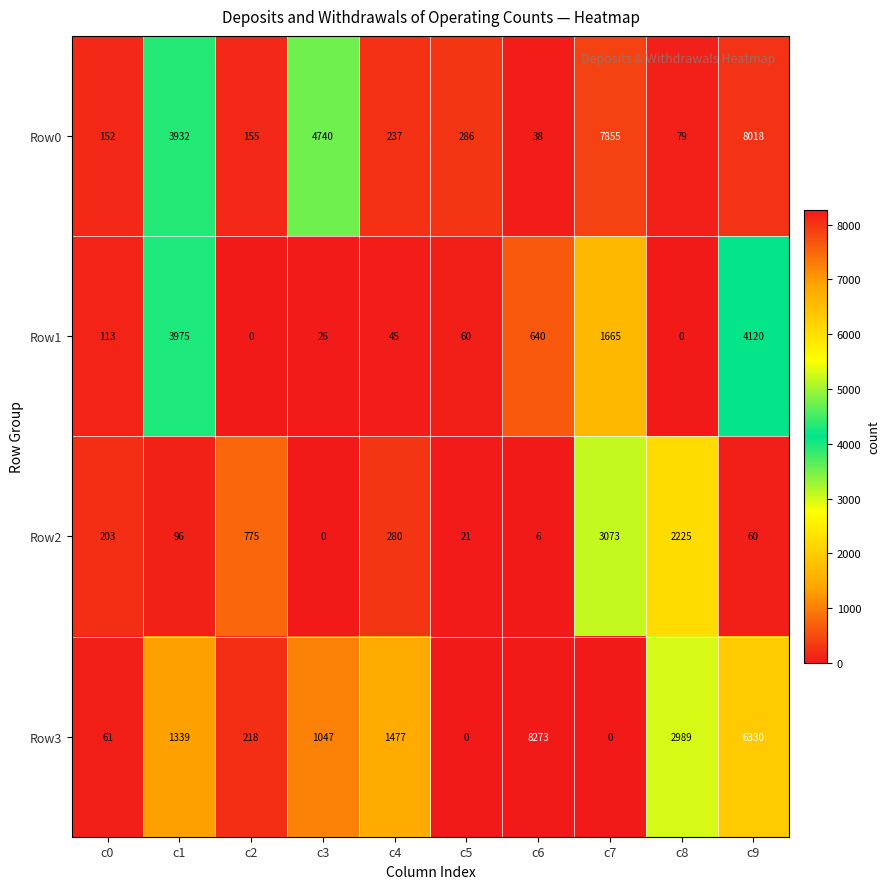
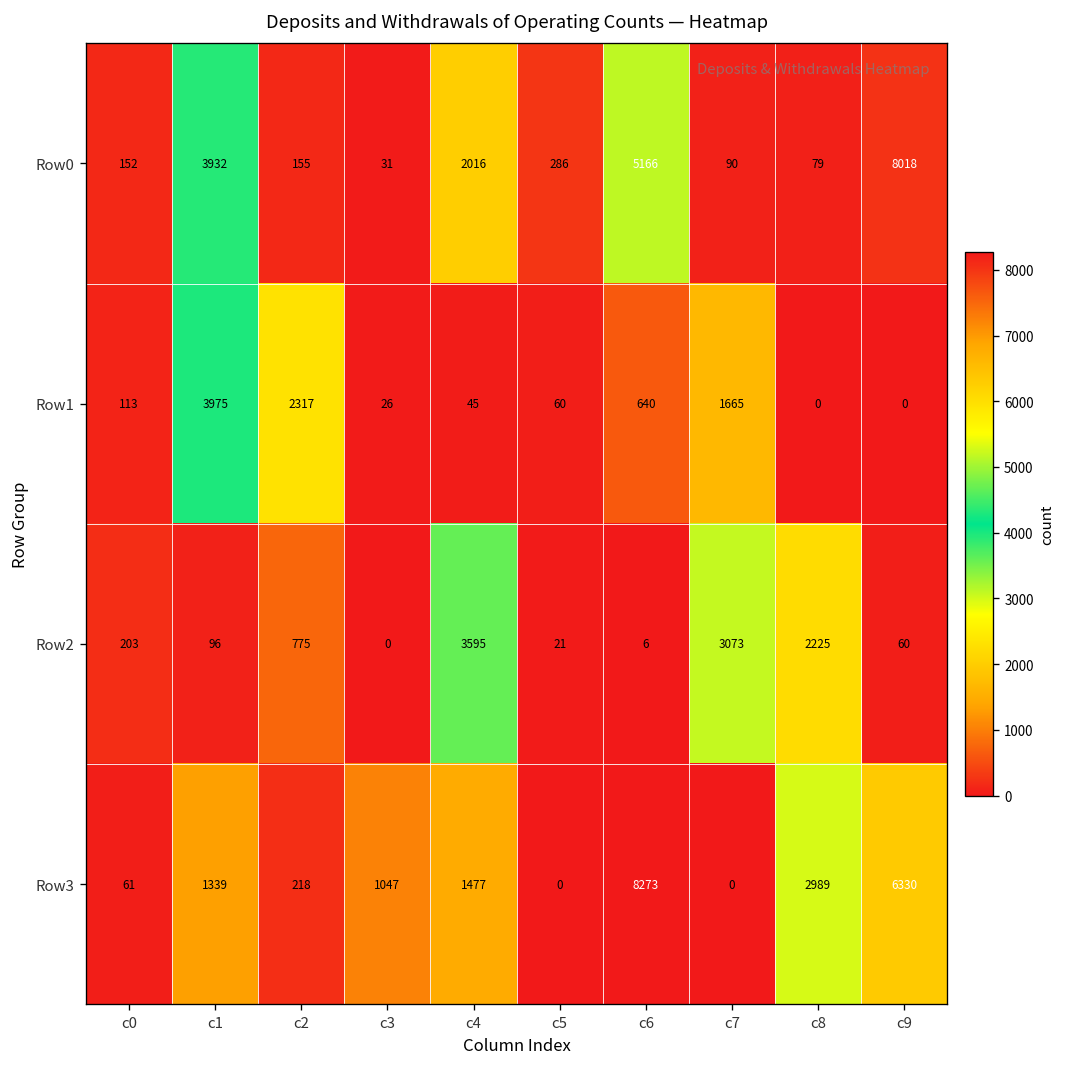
  {
    "Row0": {
      "c0": 152,
      "c1": 3932,
      "c2": 155,
-     "c3": 4740,
-     "c4": 237,
+     "c3": 31,
+     "c4": 2016,
      "c5": 286,
-     "c6": 38,
-     "c7": 7855,
+     "c6": 5166,
+     "c7": 90,
      "c9": 8018
    },
    "Row1": {
      "c0": 113,
      "c1": 3975,
-     "c2": 0,
+     "c2": 2317,
      "c3": 26,
      "c4": 45,
      "c5": 60,
      "c6": 640,
      "c7": 1665,
      "c8": 0,
-     "c9": 4120
+     "c9": 0
    },
    "Row2": {
      "c0": 203,
      "c1": 96,
      "c2": 775,
      "c3": 0,
-     "c4": 280,
+     "c4": 3595,
      "c5": 21,
      "c6": 6,
      "c7": 3073,
      "c8": 2225,
      "c9": 60
    },
    "Row3": {
      "c0": 61,
      "c1": 1339,
      "c2": 218,
      "c3": 1047,
      "c4": 1477,
      "c5": 0,
      "c6": 8273,
      "c7": 0,
      "c8": 2989,
      "c9": 6330
    }
  }
